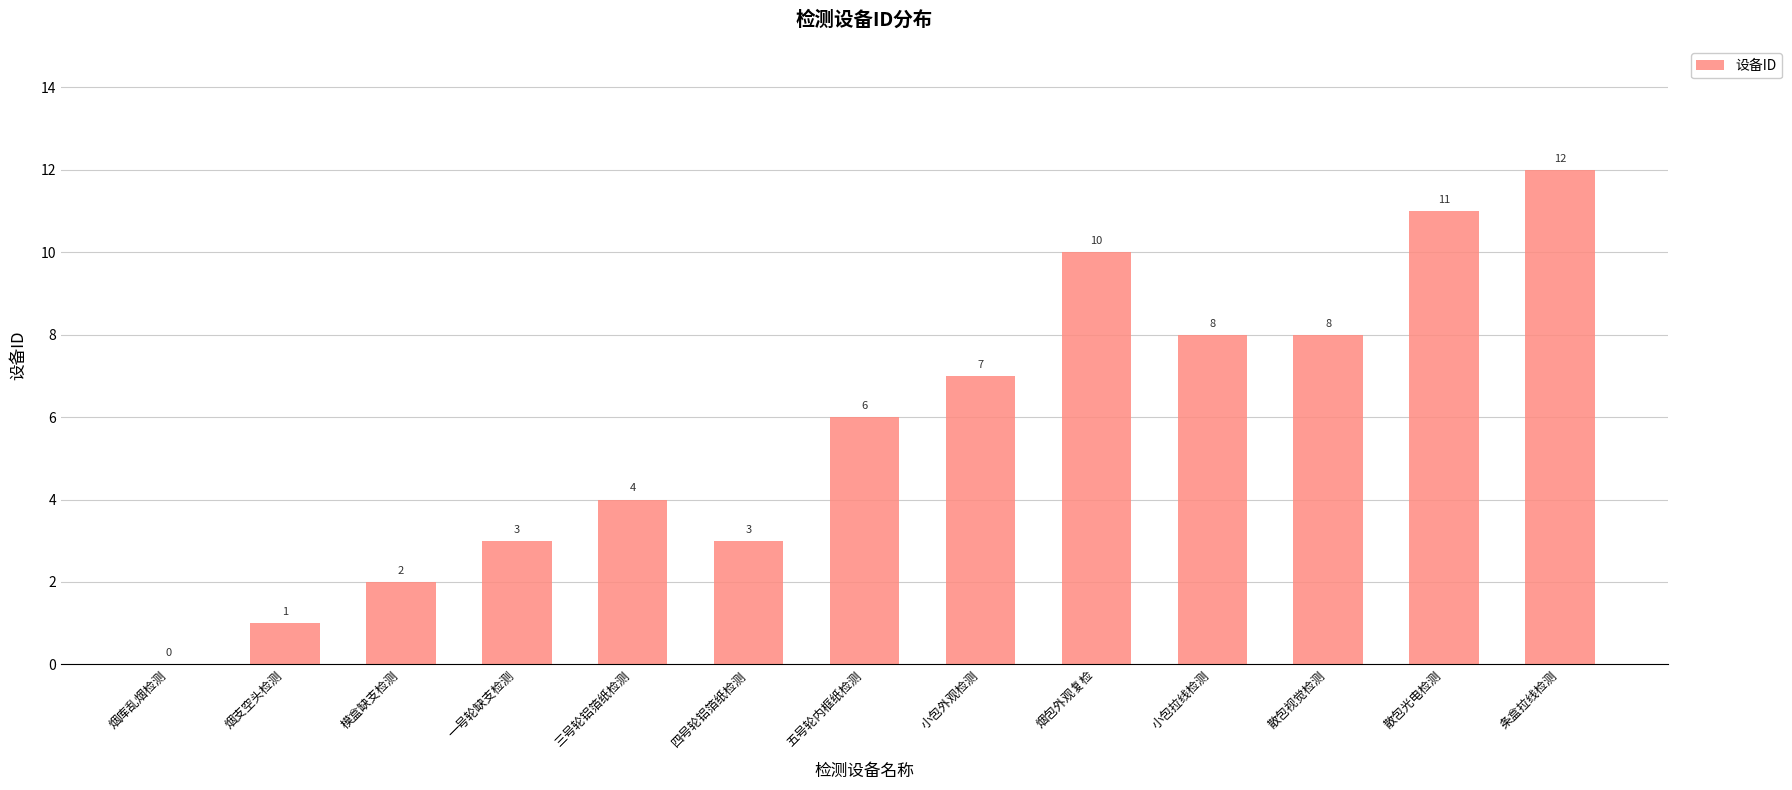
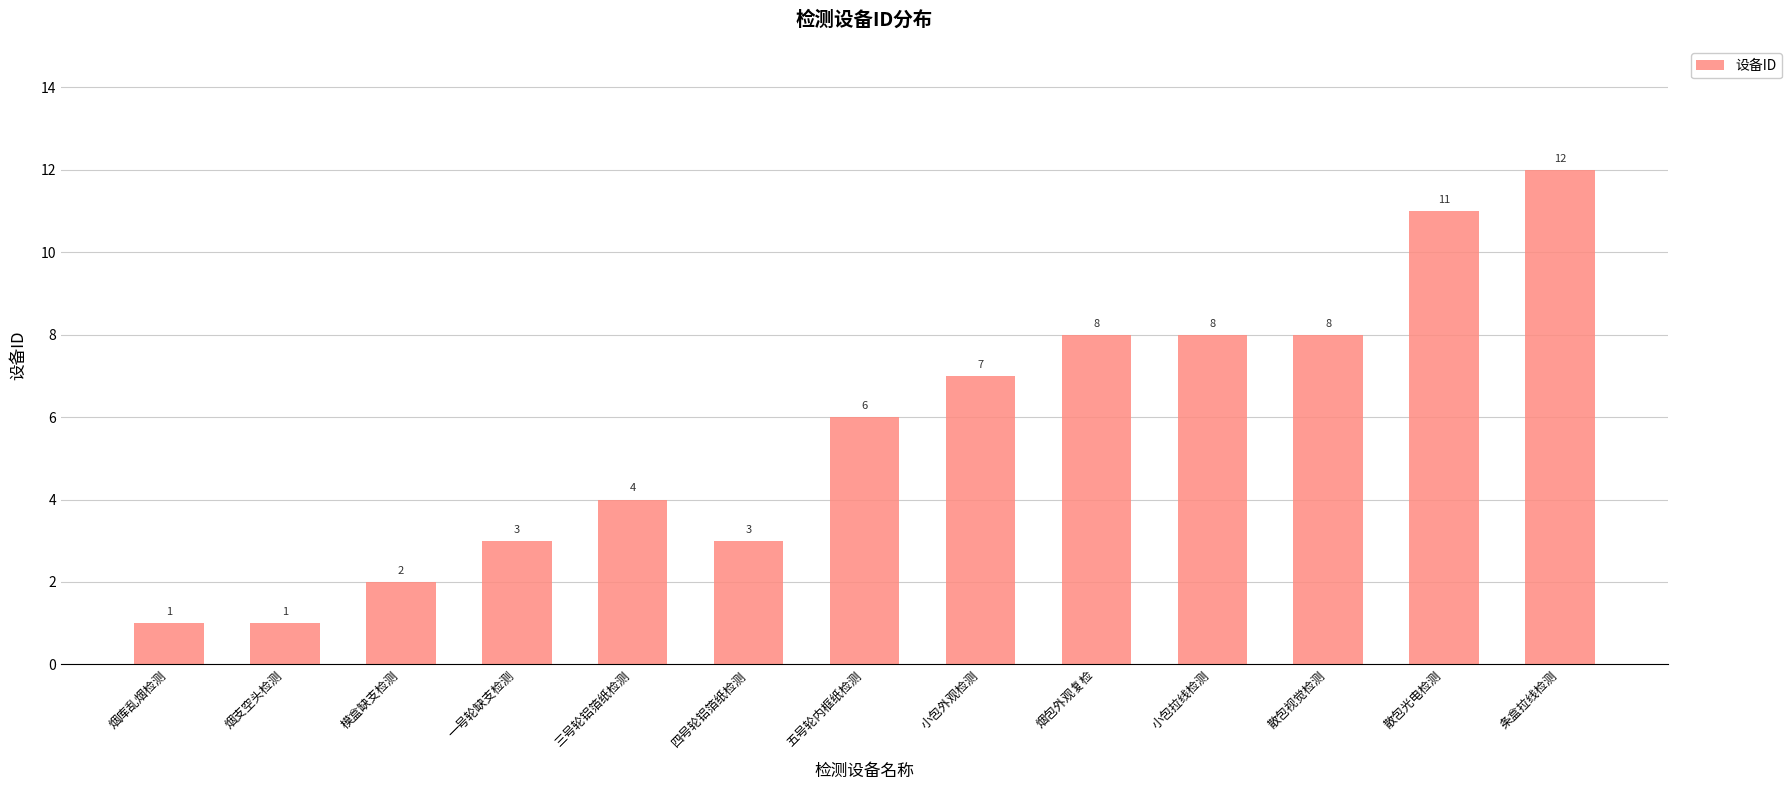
  {
-   "烟库乱烟检测": 0,
+   "烟库乱烟检测": 1,
    "烟支空头检测": 1,
    "模盒缺支检测": 2,
    "一号轮缺支检测": 3,
    "三号轮铝箔纸检测": 4,
    "四号轮铝箔纸检测": 3,
    "五号轮内框纸检测": 6,
    "小包外观检测": 7,
-   "烟包外观复检": 10,
+   "烟包外观复检": 8,
    "小包拉线检测": 8,
    "散包视觉检测": 8,
    "散包光电检测": 11,
    "条盒拉线检测": 12
  }
